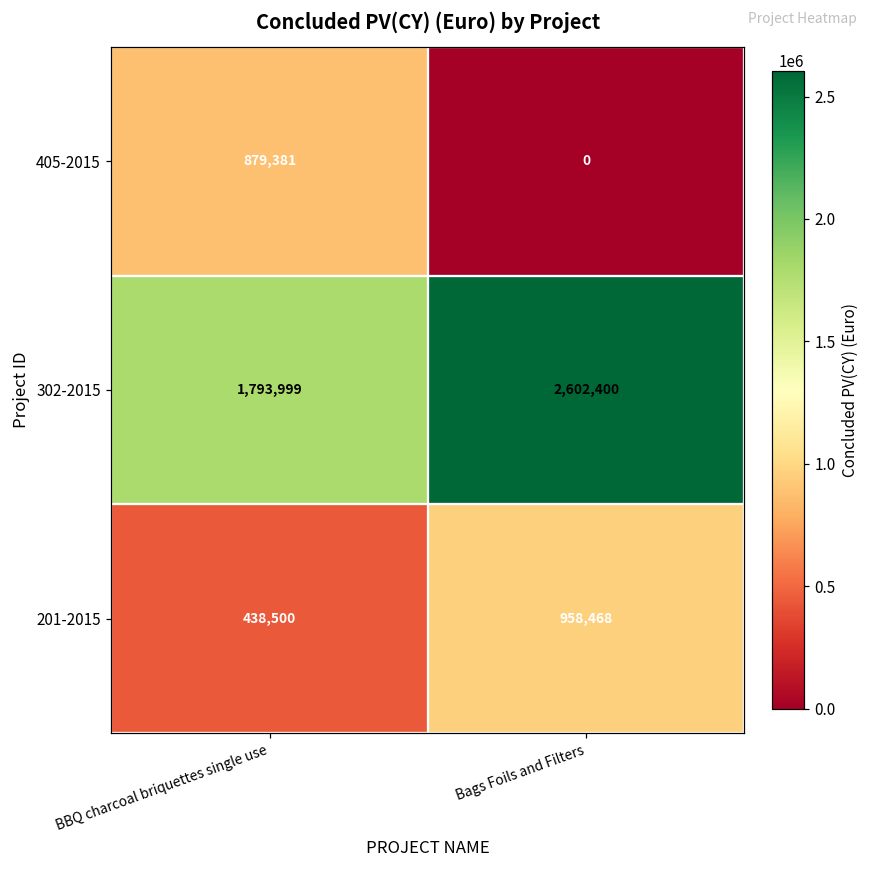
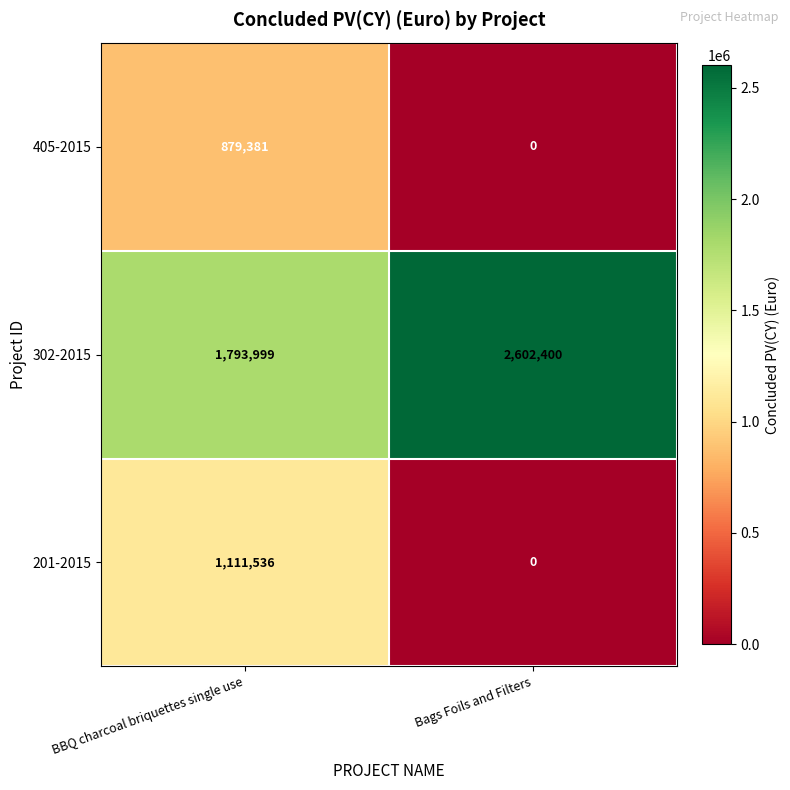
  {
    "405-2015": {
      "BBQ charcoal briquettes single use": "879,381",
      "Bags Foils and Filters": "0"
    },
    "302-2015": {
      "BBQ charcoal briquettes single use": "1,793,999",
      "Bags Foils and Filters": "2,602,400"
    },
    "201-2015": {
-     "BBQ charcoal briquettes single use": "438,500",
-     "Bags Foils and Filters": "958,468"
+     "BBQ charcoal briquettes single use": "1,111,536",
+     "Bags Foils and Filters": "0"
    }
  }
